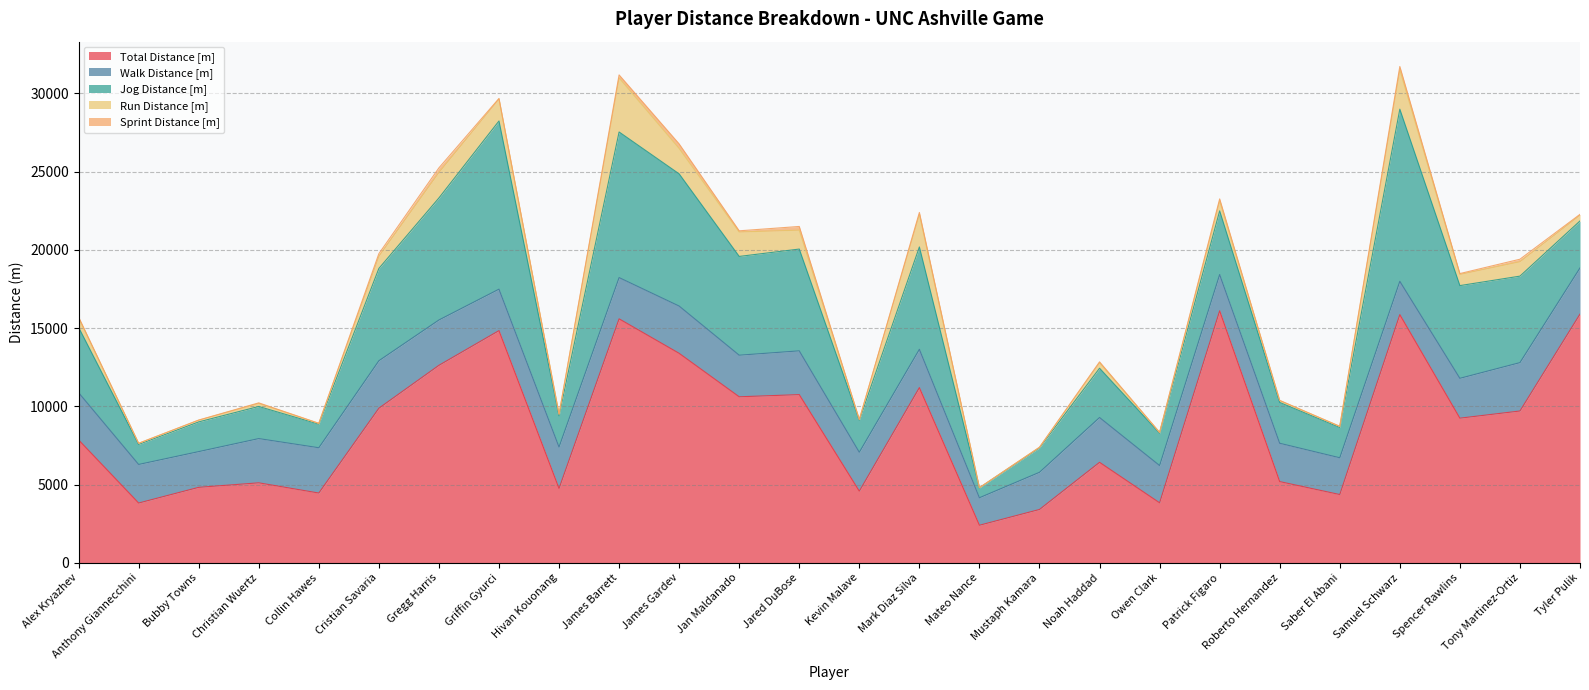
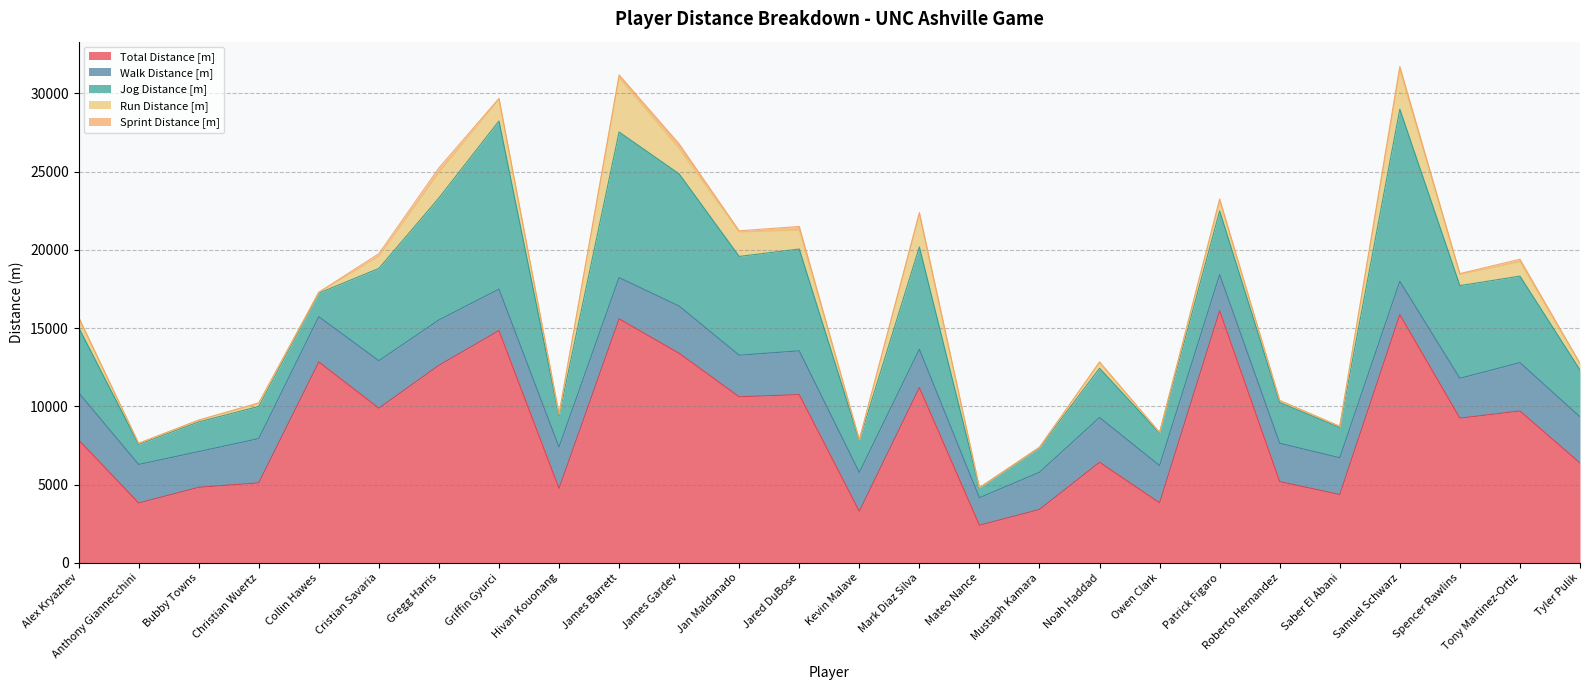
  {
    "Total Distance [m]": {
      "Alex Kryazhev": 7900,
      "Anthony Giannecchini": 3800,
      "Bubby Towns": 4800,
      "Christian Wuertz": 5100,
-     "Collin Hawes": 4500,
+     "Collin Hawes": 12800,
      "Cristian Savaria": 9900,
      "Gregg Harris": 12600,
      "Griffin Gyurci": 14800,
      "Hivan Kouonang": 4800,
      "James Barrett": 15600,
      "James Gardev": 13400,
      "Jan Maldanado": 10600,
      "Jared DuBose": 10700,
-     "Kevin Malave": 4600,
+     "Kevin Malave": 3300,
      "Mark Diaz Silva": 11200,
      "Mateo Nance": 2400,
      "Mustaph Kamara": 3400,
      "Noah Haddad": 6400,
      "Owen Clark": 3800,
      "Patrick Figaro": 16100,
      "Roberto Hernandez": 5200,
      "Saber El Abani": 4400,
      "Samuel Schwarz": 15900,
      "Spencer Rawlins": 9200,
      "Tony Martinez-Ortiz": 9700,
-     "Tyler Pulik": 15900
+     "Tyler Pulik": 6400
    }
  }
